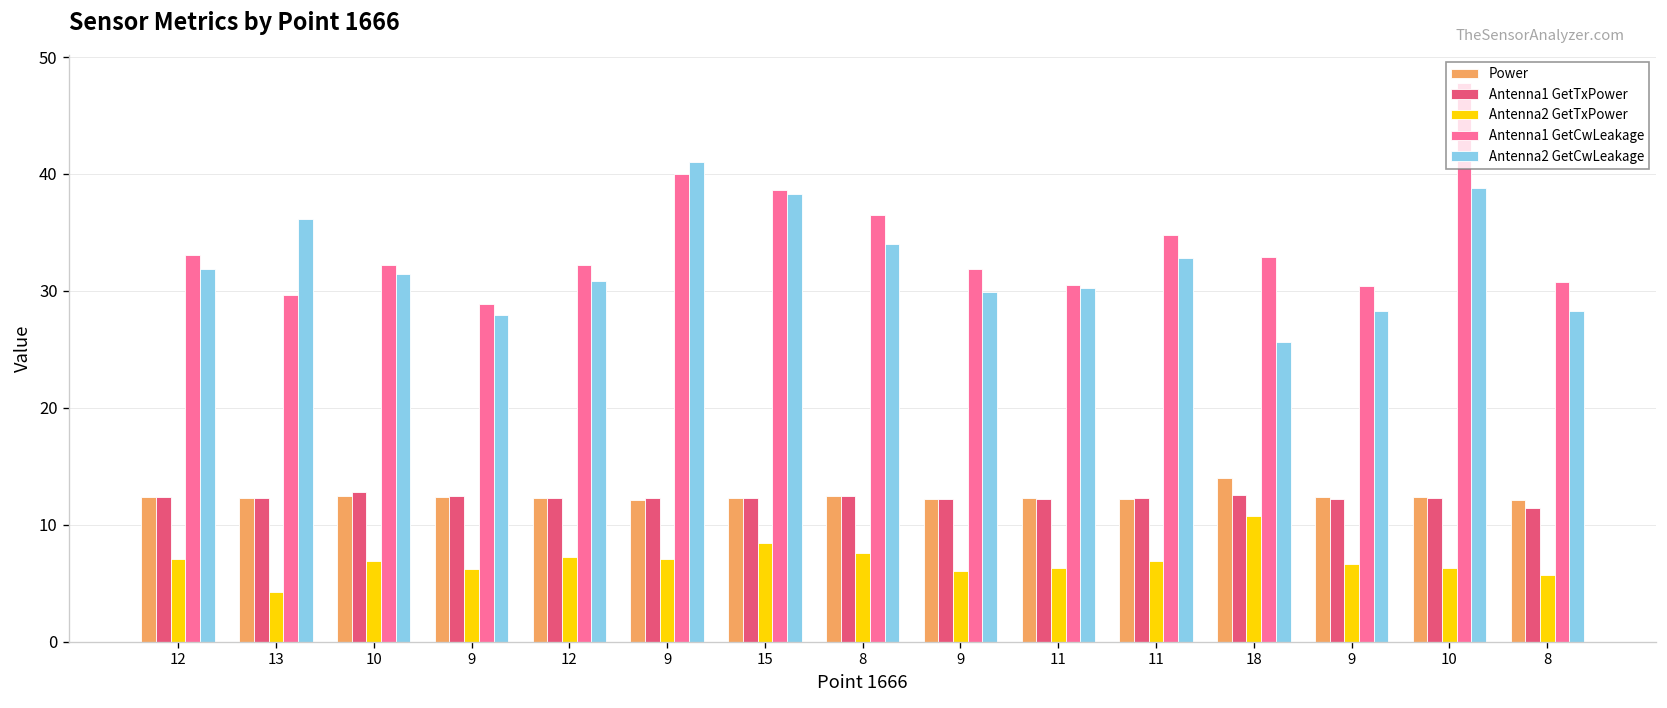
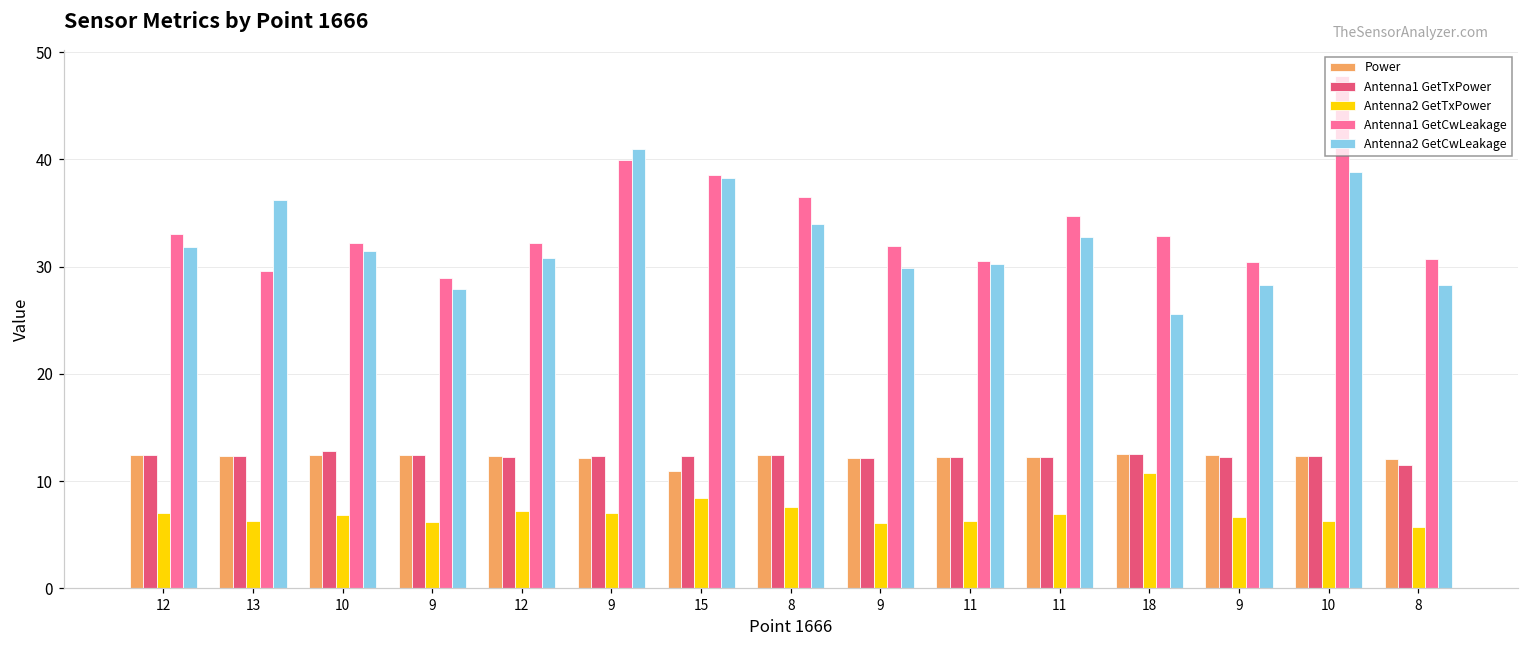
  {
    "Power": {
      "13": 12,
-     "15": 12,
-     "18": 14
+     "15": 11,
+     "18": 12
    },
    "Antenna2 GetTxPower": {
-     "13": 4,
+     "13": 6,
      "15": 8,
      "18": 11
    },
    "Antenna2 GetCwLeakage": {
      "13": 36,
      "15": 38,
      "18": 26
    }
  }
